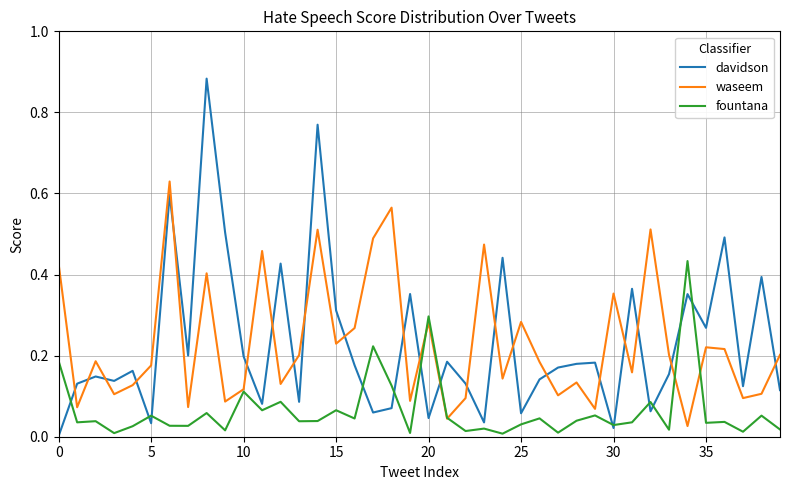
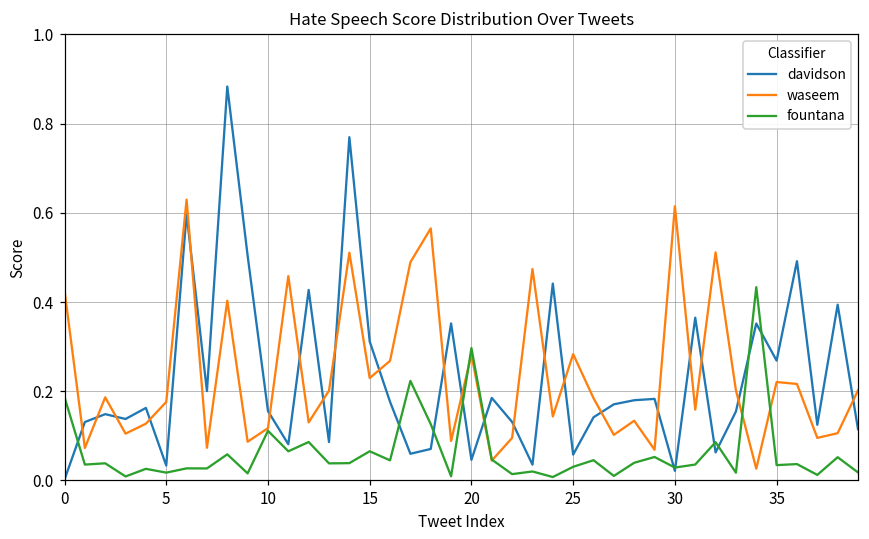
  {
    "davidson": {
      "0": 0.00,
      "5": 0.03,
-     "10": 0.20,
+     "10": 0.16,
      "15": 0.31,
      "20": 0.05,
      "25": 0.06,
      "30": 0.02,
      "35": 0.27
    },
    "waseem": {
      "0": 0.43,
      "5": 0.18,
      "15": 0.23,
      "20": 0.28,
      "25": 0.28,
-     "30": 0.35,
+     "30": 0.61,
      "35": 0.22
    },
    "fountana": {
      "0": 0.19,
-     "5": 0.05,
+     "5": 0.02,
      "15": 0.07,
      "20": 0.30,
      "25": 0.03,
      "30": 0.03,
      "35": 0.03
    }
  }
